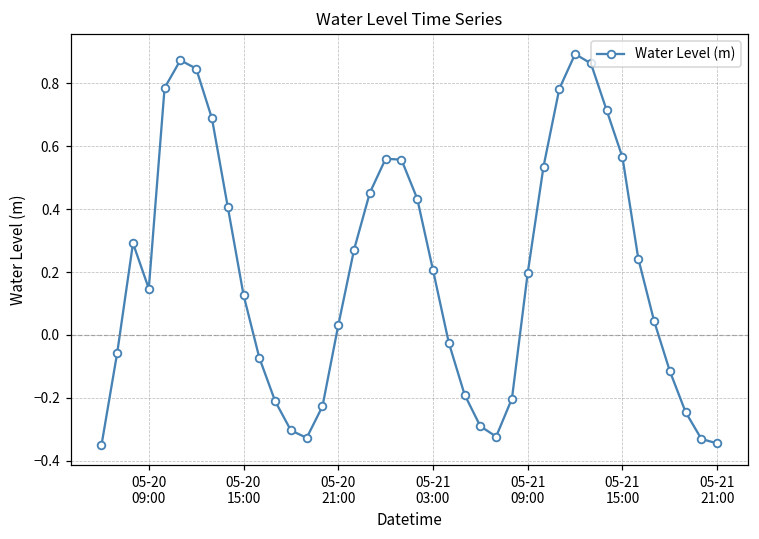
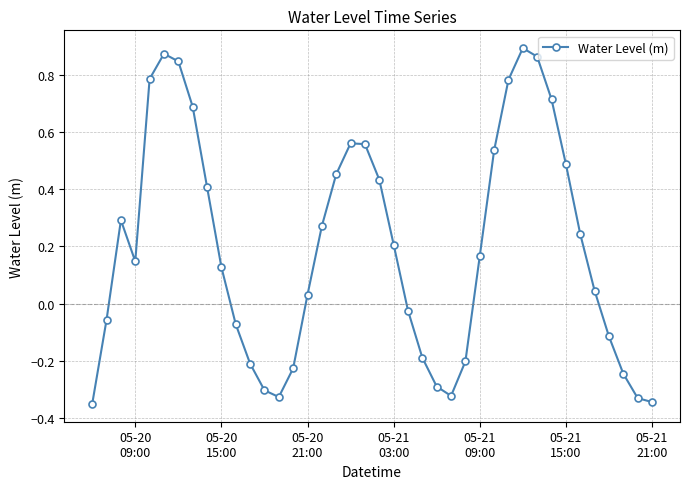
  {
    "05-20 09:00": 0.15,
    "05-20 15:00": 0.13,
    "05-20 21:00": 0.03,
    "05-21 03:00": 0.21,
-   "05-21 09:00": 0.20,
-   "05-21 15:00": 0.56,
+   "05-21 09:00": 0.17,
+   "05-21 15:00": 0.49,
    "05-21 21:00": -0.34
  }
